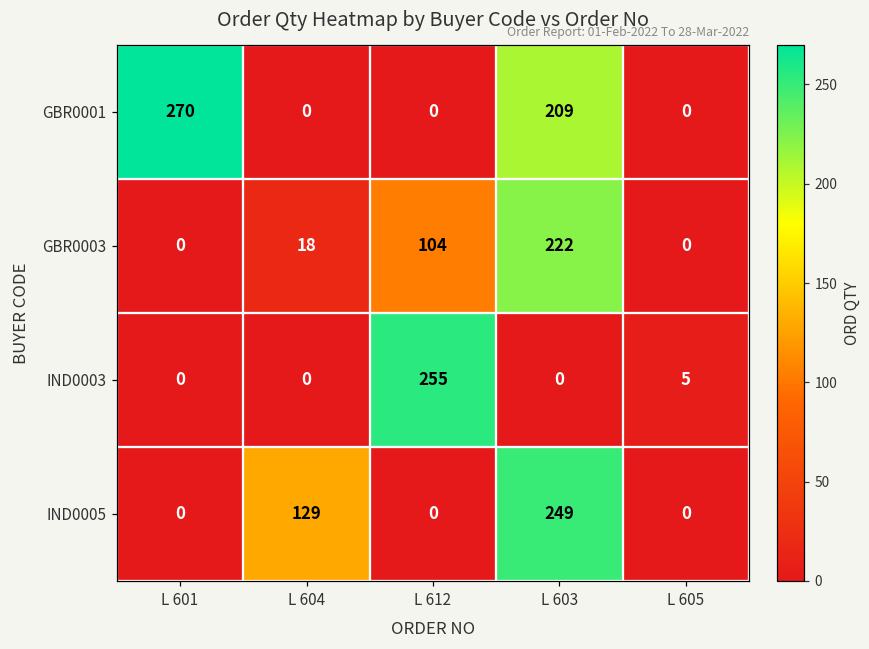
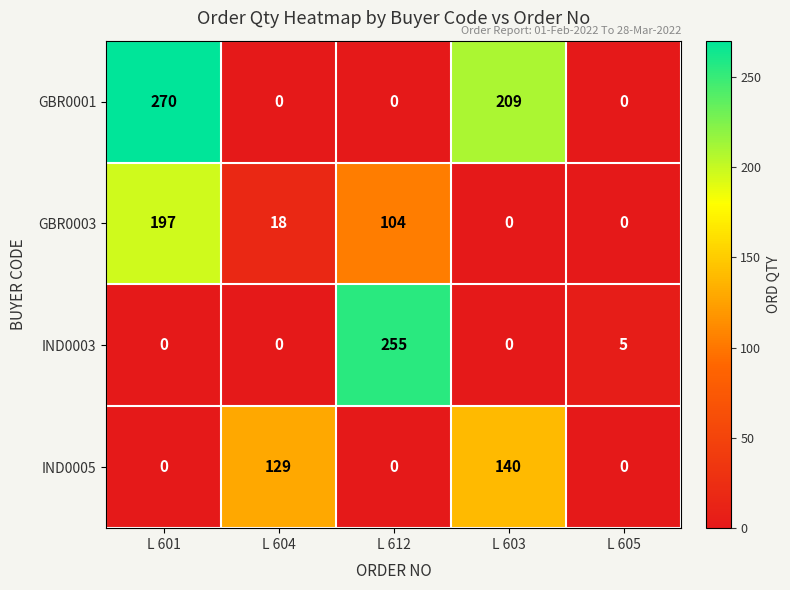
  {
    "GBR0001": {
      "L 601": 270,
      "L 604": 0,
      "L 612": 0,
      "L 603": 209,
      "L 605": 0
    },
    "GBR0003": {
-     "L 601": 0,
+     "L 601": 197,
      "L 604": 18,
      "L 612": 104,
-     "L 603": 222,
+     "L 603": 0,
      "L 605": 0
    },
    "IND0003": {
      "L 601": 0,
      "L 604": 0,
      "L 612": 255,
      "L 603": 0,
      "L 605": 5
    },
    "IND0005": {
      "L 601": 0,
      "L 604": 129,
      "L 612": 0,
-     "L 603": 249,
+     "L 603": 140,
      "L 605": 0
    }
  }
